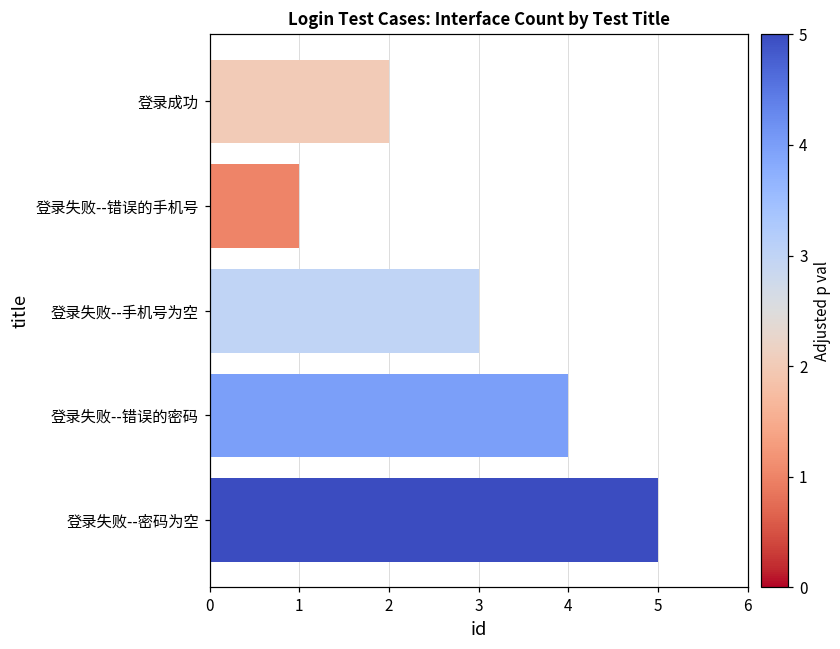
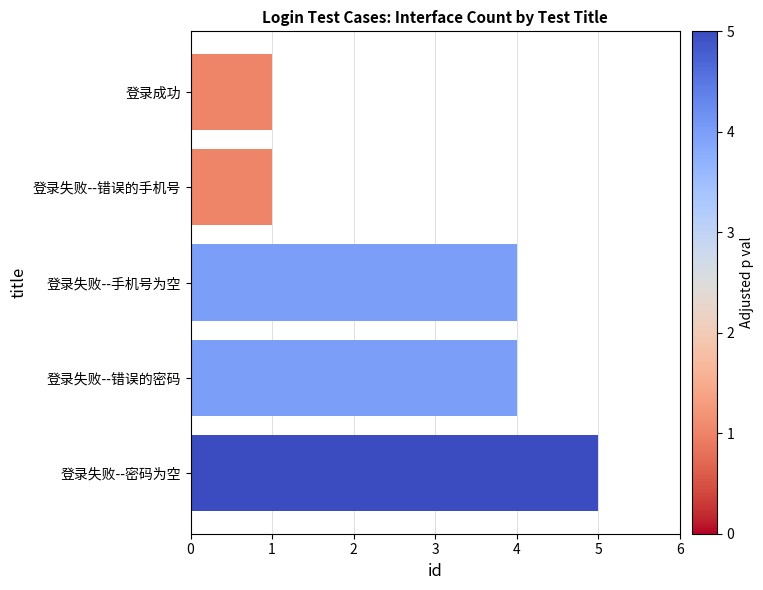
  {
-   "登录成功": 2,
+   "登录成功": 1,
    "登录失败--错误的手机号": 1,
-   "登录失败--手机号为空": 3,
+   "登录失败--手机号为空": 4,
    "登录失败--错误的密码": 4,
    "登录失败--密码为空": 5
  }
